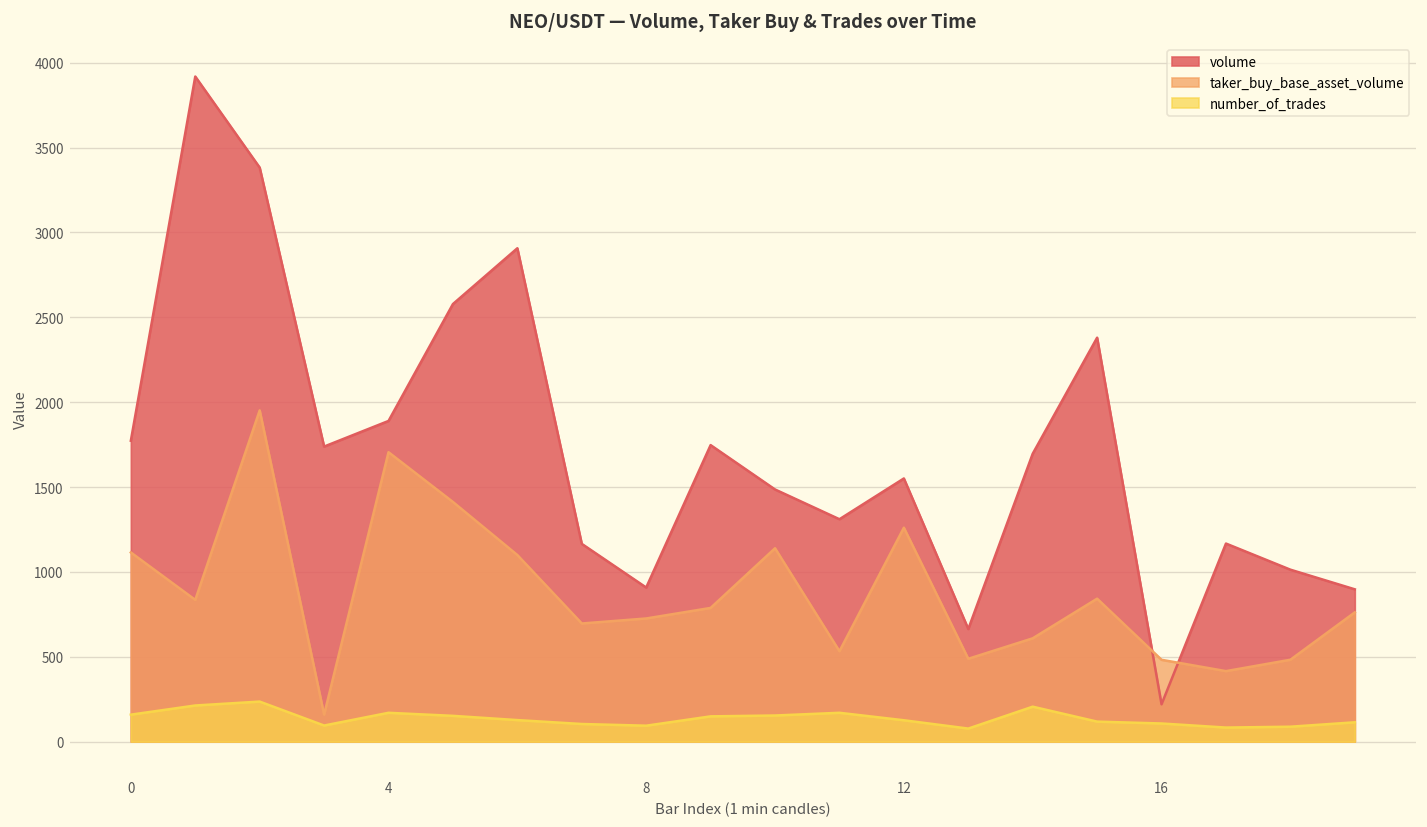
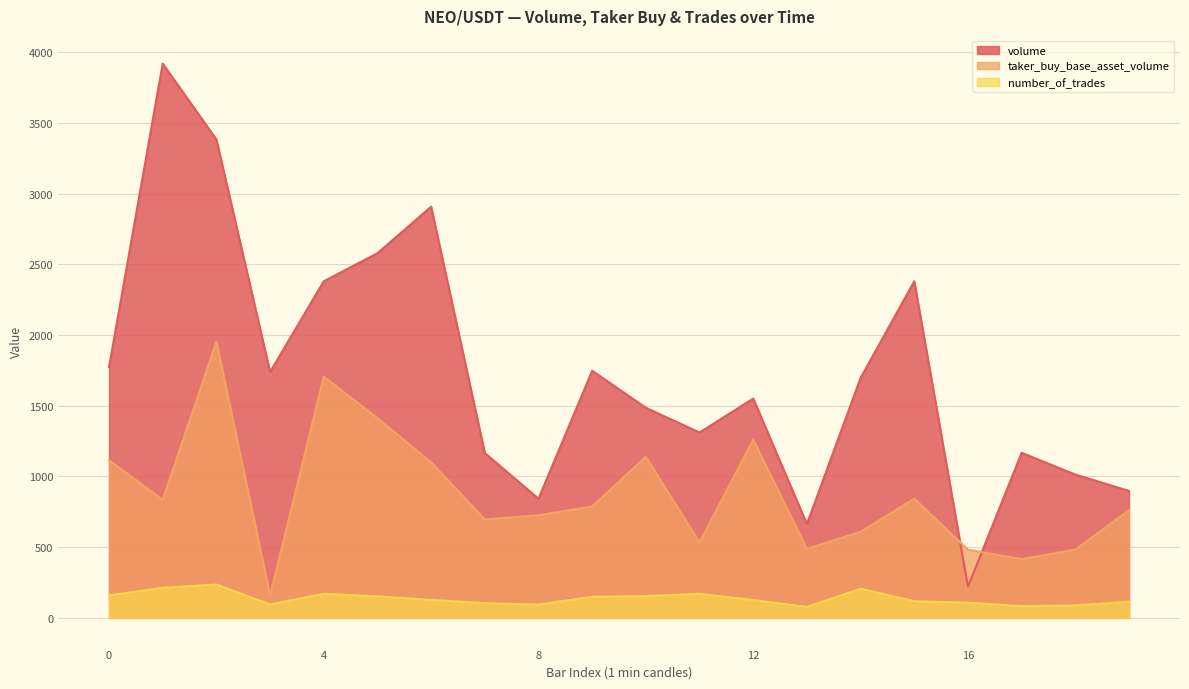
  {
    "volume": {
      "0": 1770,
-     "4": 1890,
-     "8": 910,
+     "4": 2380,
+     "8": 840,
      "12": 1550,
      "16": 220
    }
  }
